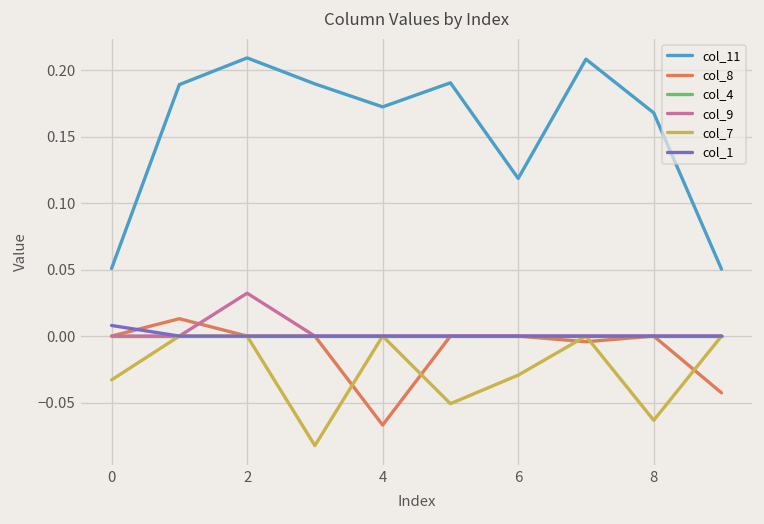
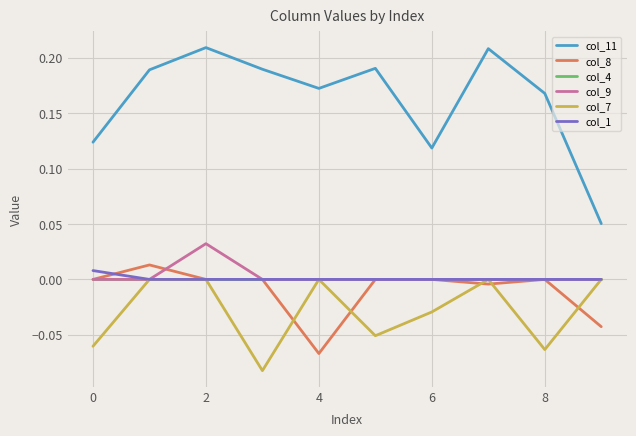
  {
    "col_11": {
-     "0": 0.051,
+     "0": 0.124,
      "2": 0.209,
      "4": 0.172,
      "6": 0.119,
      "8": 0.168
    },
    "col_8": {
      "4": -0.067
    },
    "col_9": {
      "2": 0.032
    },
    "col_7": {
-     "0": -0.033,
+     "0": -0.060,
      "6": -0.029,
      "8": -0.063
    },
    "col_1": {
      "0": 0.008
    }
  }
